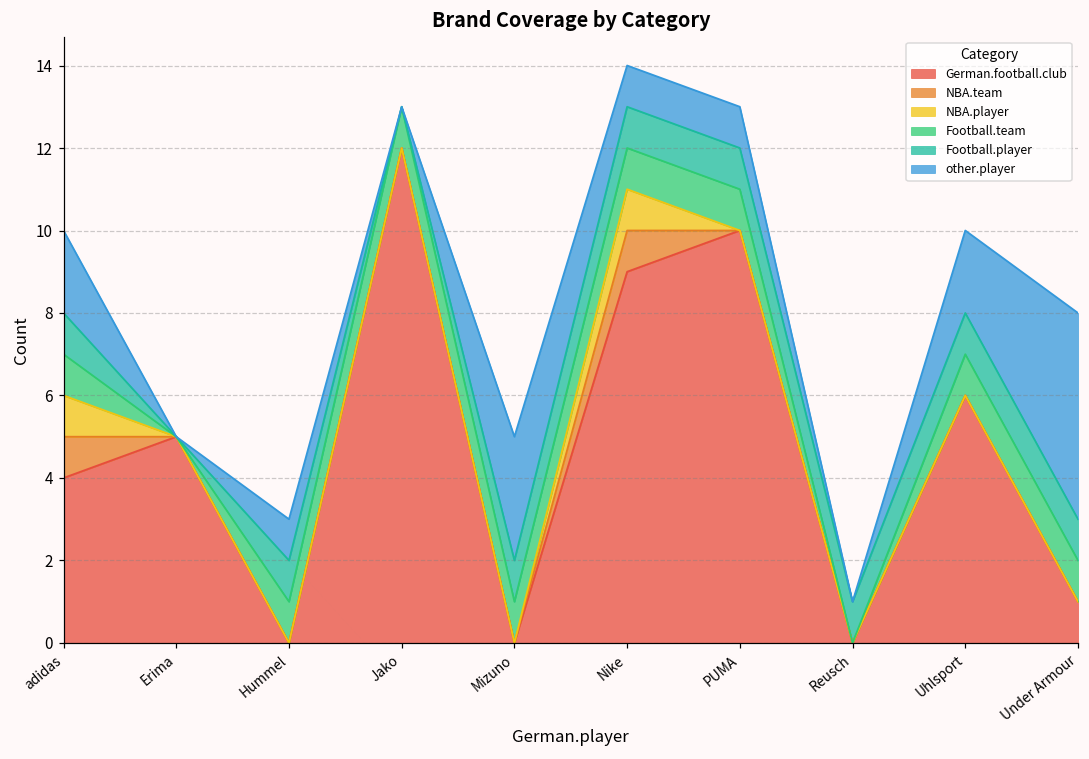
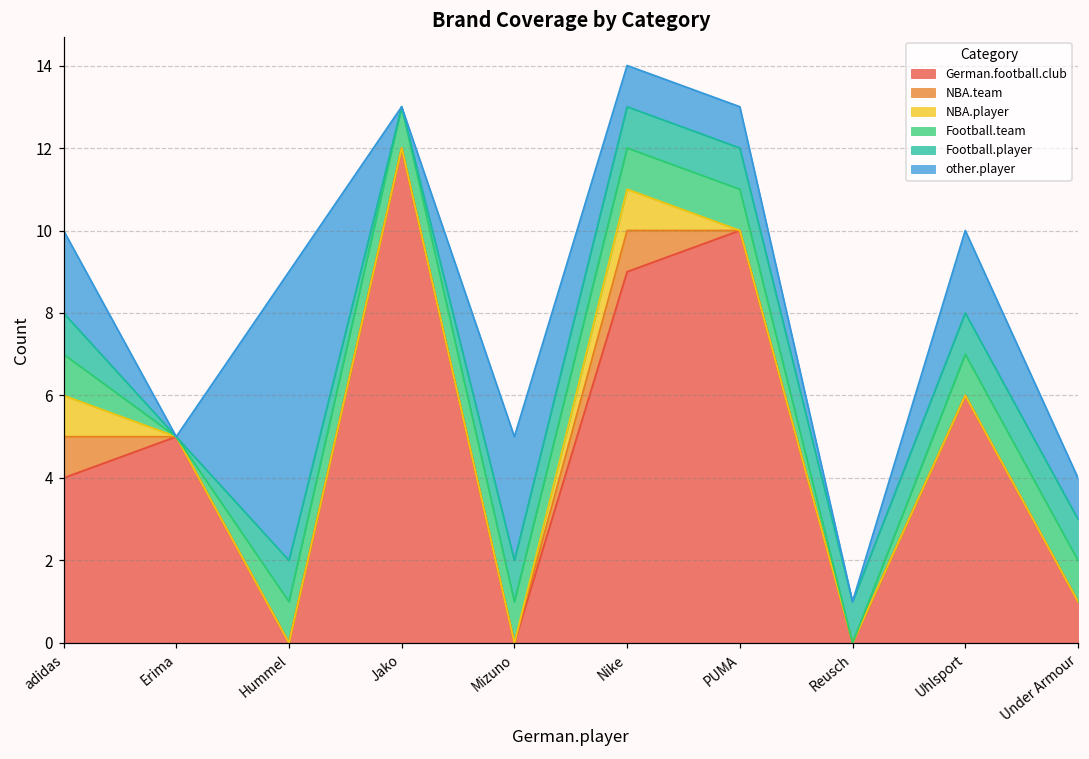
  {
    "NBA.player": {
      "adidas": 1,
      "Nike": 1
    },
    "other.player": {
      "adidas": 2,
-     "Hummel": 1,
+     "Hummel": 7,
      "Mizuno": 3,
      "Nike": 1,
      "PUMA": 1,
      "Uhlsport": 2,
-     "Under Armour": 5
+     "Under Armour": 1
    }
  }
